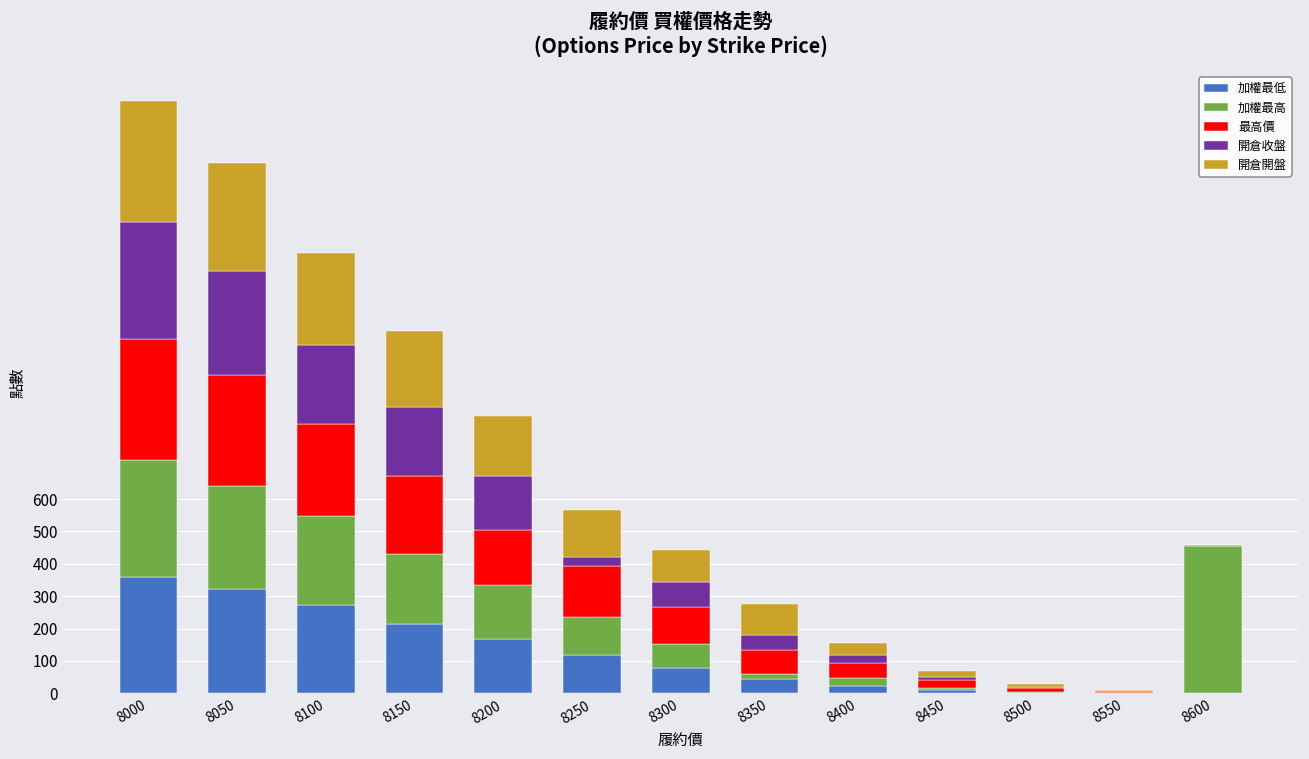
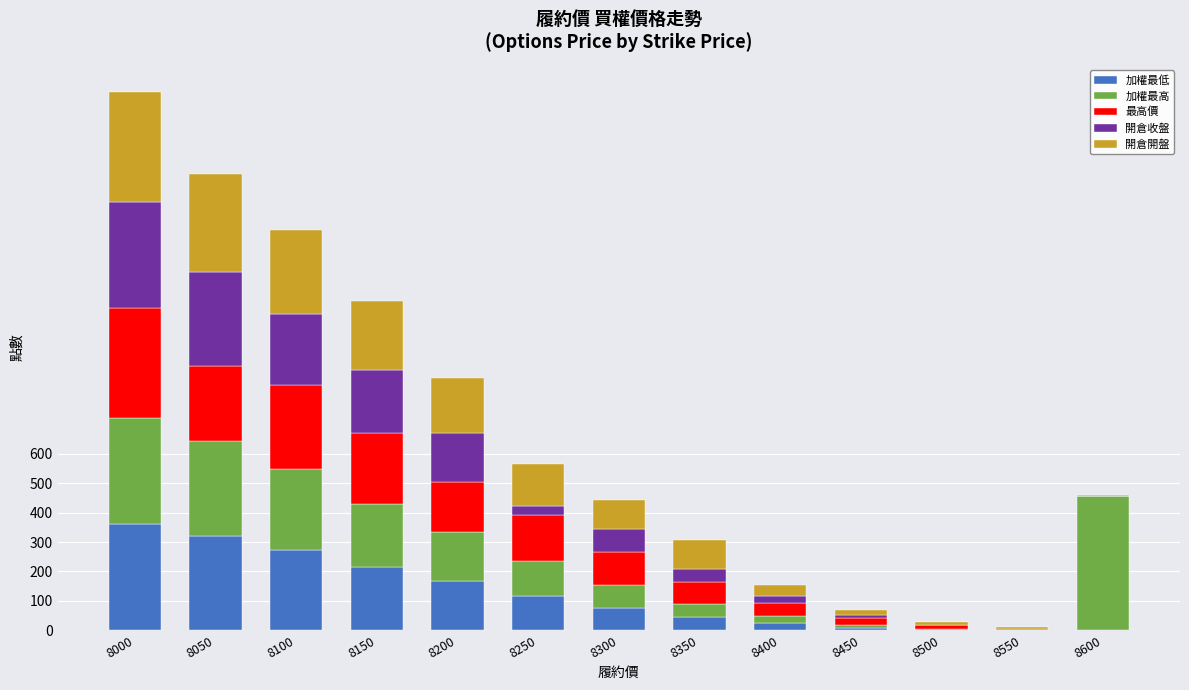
  {
    "加權最低": {
      "8000": 360,
      "8050": 320,
      "8100": 270,
      "8150": 220,
      "8200": 170,
      "8250": 120,
      "8300": 80,
      "8350": 40,
      "8400": 20,
      "8450": 10
    },
    "加權最高": {
      "8000": 360,
      "8050": 320,
      "8100": 270,
      "8150": 220,
      "8200": 170,
      "8250": 120,
      "8300": 80,
-     "8350": 10,
+     "8350": 40,
      "8400": 20,
      "8450": 10,
      "8600": 460
    },
    "最高價": {
      "8000": 380,
-     "8050": 340,
+     "8050": 260,
      "8100": 290,
      "8150": 240,
      "8200": 170,
      "8250": 160,
      "8300": 110,
      "8350": 80,
      "8400": 50,
      "8450": 20,
      "8500": 10
    },
    "開倉收盤": {
      "8000": 360,
      "8050": 320,
      "8100": 240,
      "8150": 220,
      "8200": 170,
      "8250": 30,
      "8300": 80,
      "8350": 40,
      "8400": 20,
      "8450": 10
    },
    "開倉開盤": {
      "8000": 380,
      "8050": 330,
      "8100": 290,
      "8150": 230,
      "8200": 190,
      "8250": 150,
      "8300": 100,
      "8350": 100,
      "8400": 40,
      "8450": 20,
      "8500": 10
    }
  }
